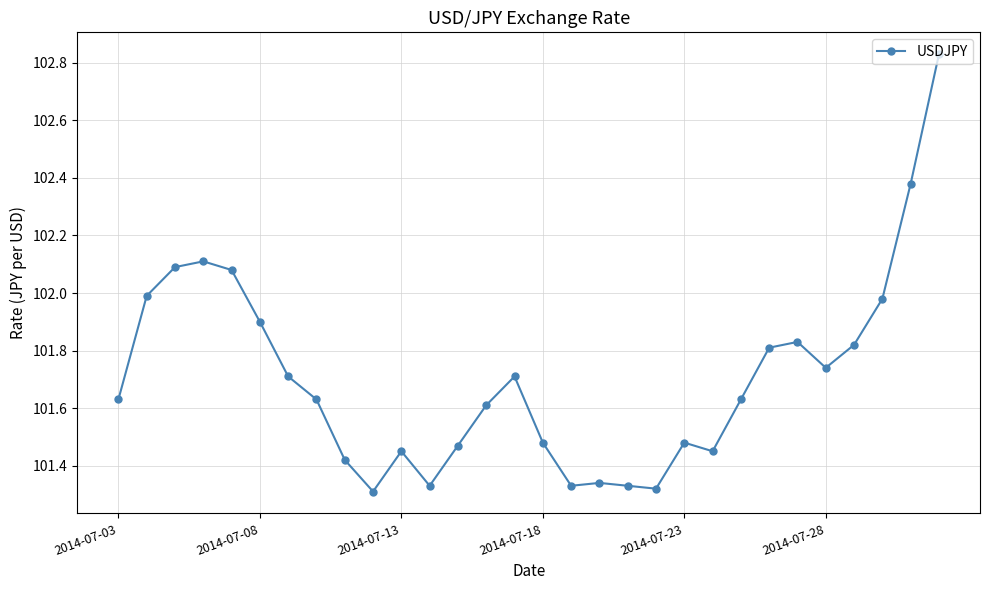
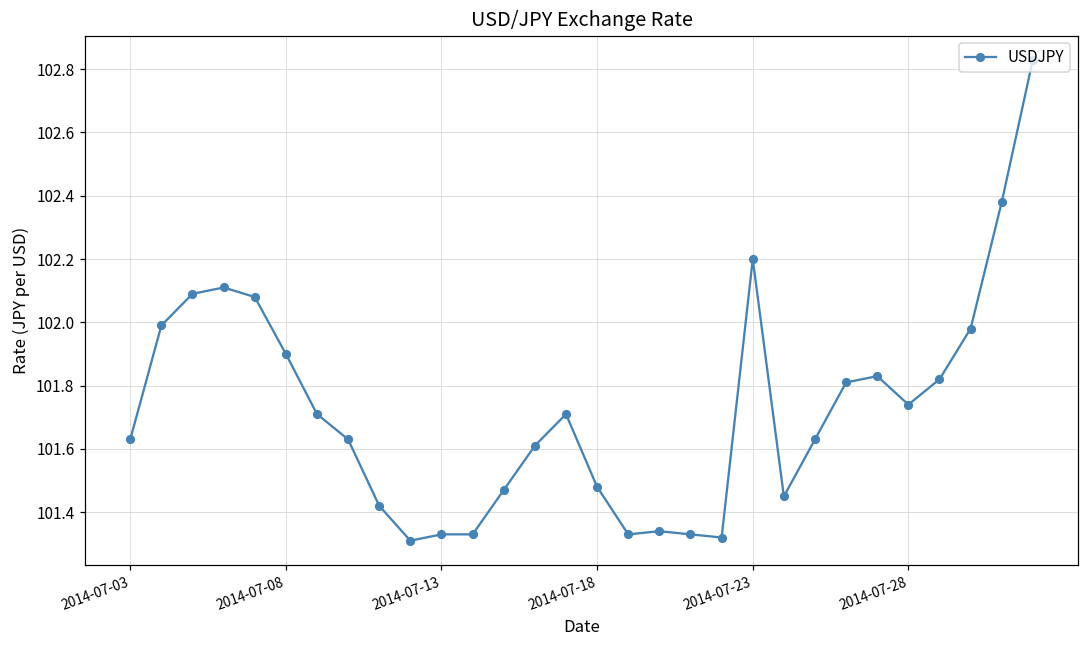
  {
    "2014-07-03": 101.63,
    "2014-07-08": 101.90,
-   "2014-07-13": 101.45,
+   "2014-07-13": 101.33,
    "2014-07-18": 101.48,
-   "2014-07-23": 101.48,
+   "2014-07-23": 102.20,
    "2014-07-28": 101.74
  }
